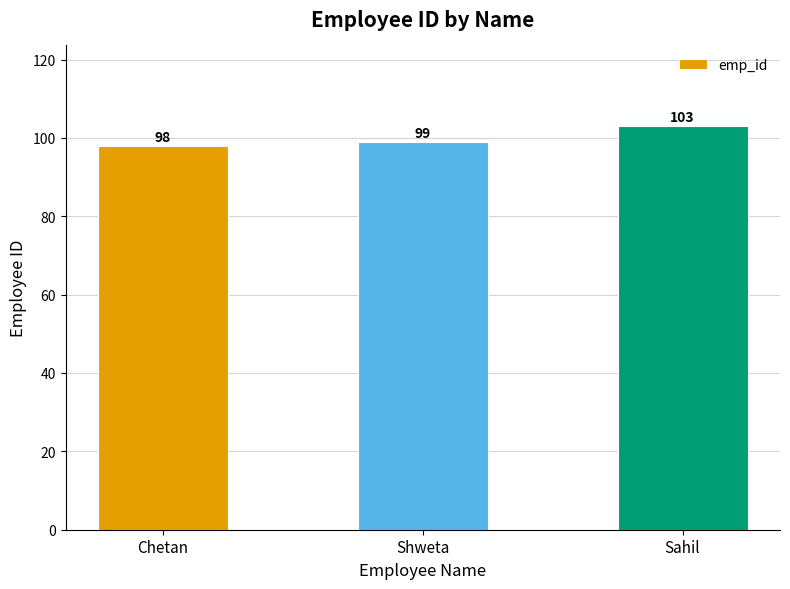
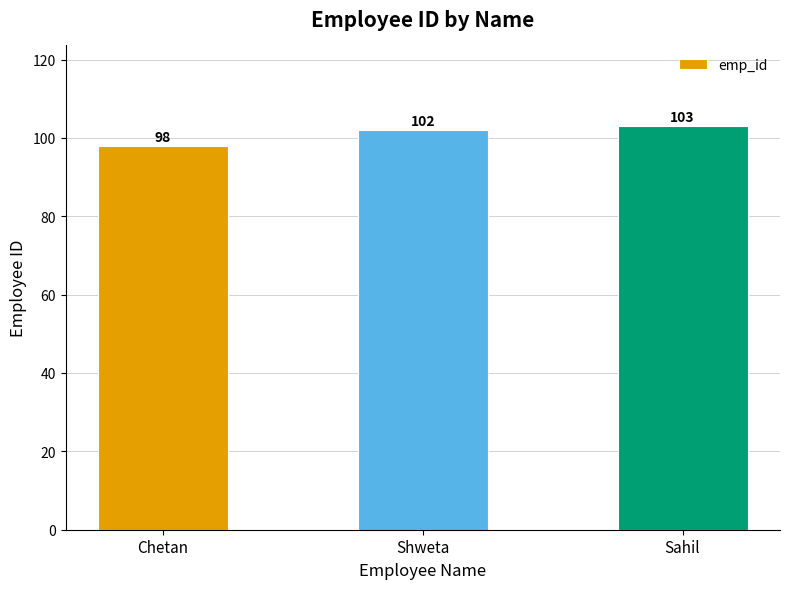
  {
    "Chetan": 98,
-   "Shweta": 99,
+   "Shweta": 102,
    "Sahil": 103
  }
